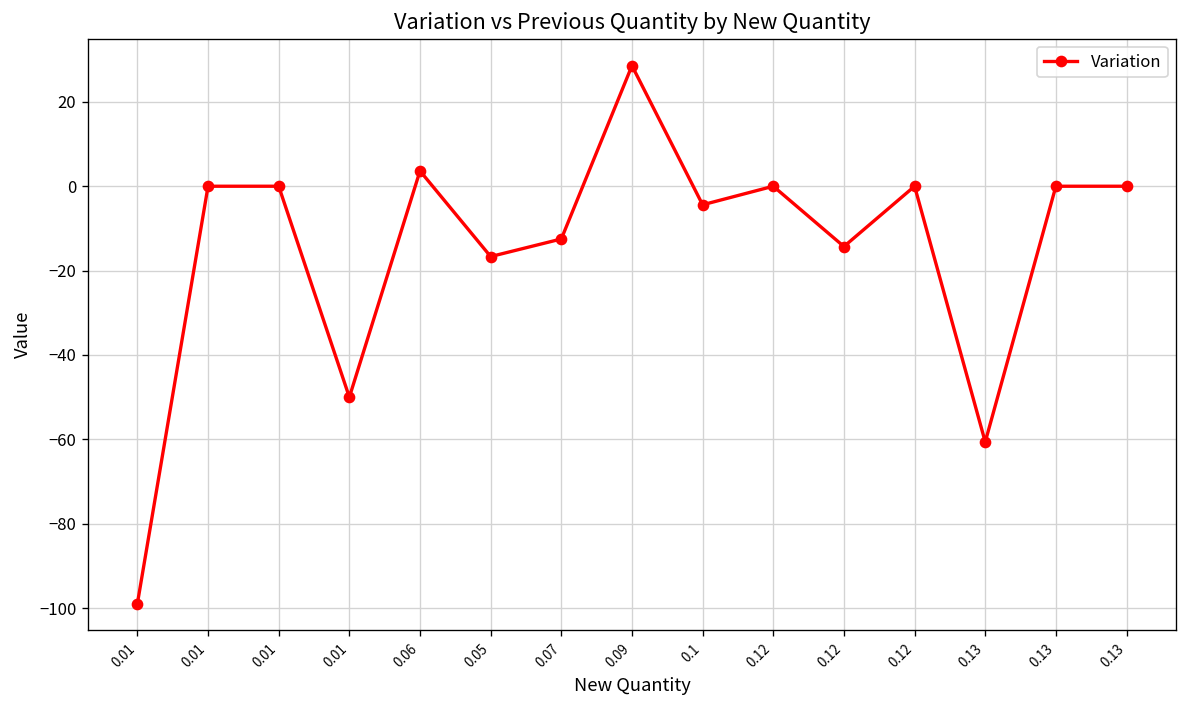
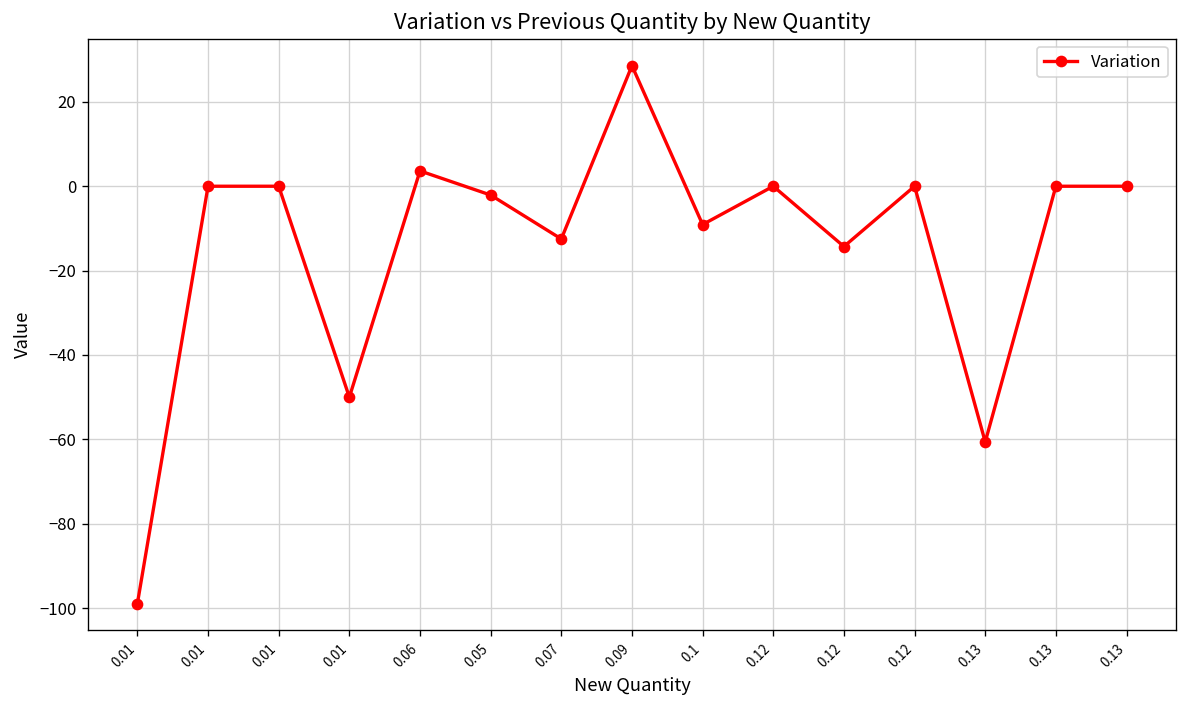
  {
    "0.06": 4,
-   "0.05": -17,
+   "0.05": -2,
    "0.07": -13,
    "0.09": 29,
-   "0.1": -4
+   "0.1": -9
  }
